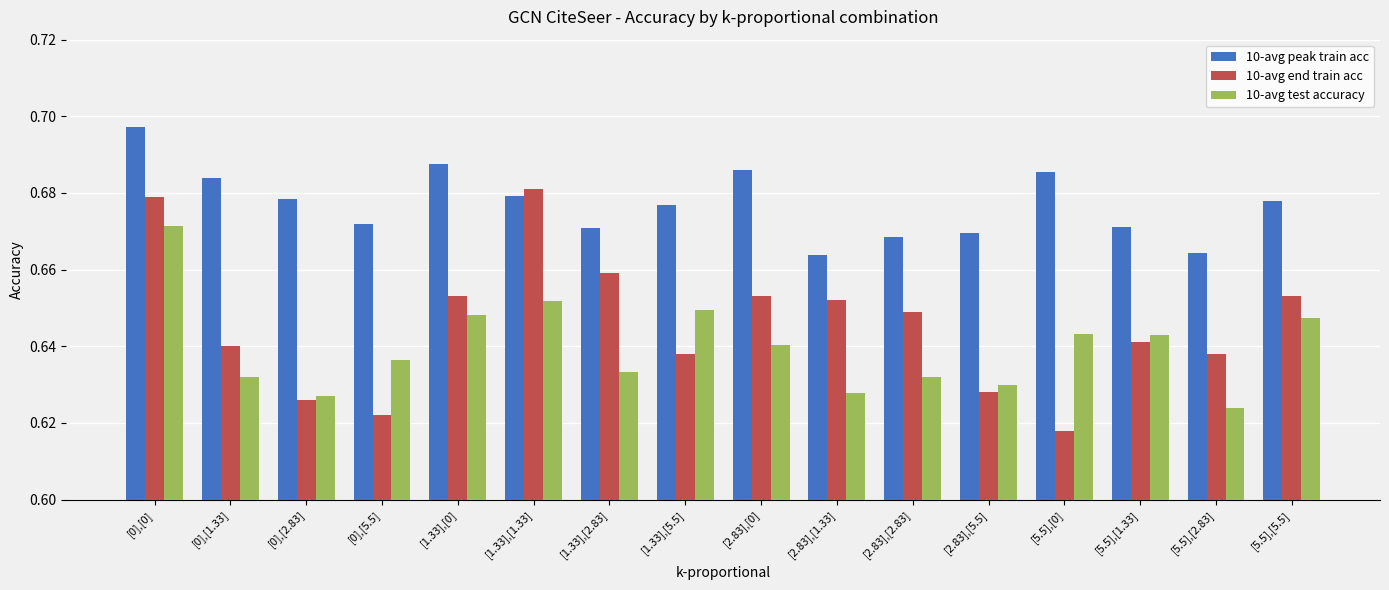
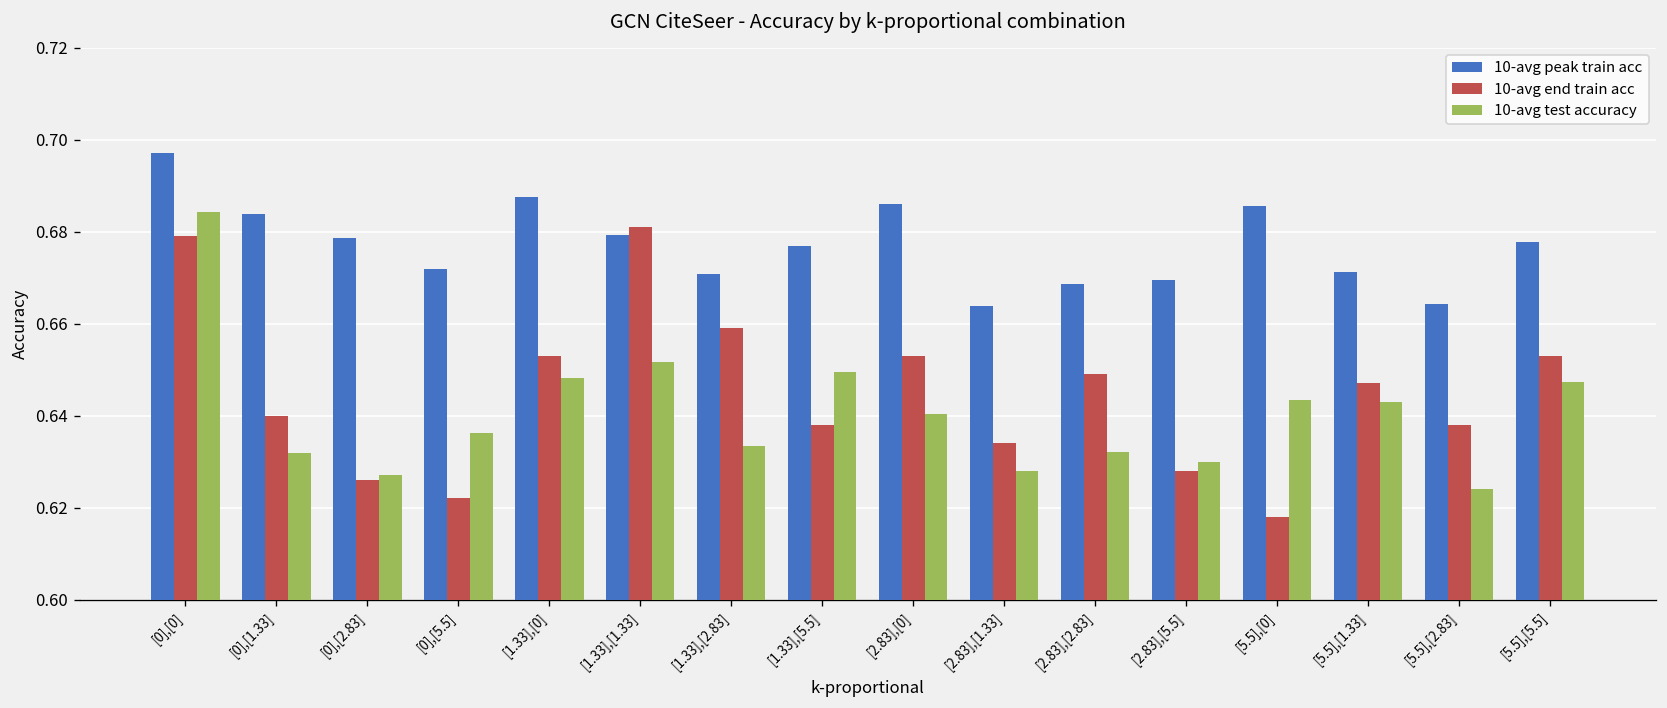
  {
    "10-avg peak train acc": {
      "[0],[0]": 0.697,
      "[0],[1.33]": 0.684,
      "[0],[2.83]": 0.679,
      "[0],[5.5]": 0.672,
      "[1.33],[0]": 0.688,
      "[1.33],[1.33]": 0.679,
      "[1.33],[2.83]": 0.671,
      "[1.33],[5.5]": 0.677,
      "[2.83],[0]": 0.686,
      "[2.83],[1.33]": 0.664,
      "[2.83],[2.83]": 0.669,
      "[2.83],[5.5]": 0.670,
      "[5.5],[0]": 0.686,
      "[5.5],[1.33]": 0.671,
      "[5.5],[2.83]": 0.664,
      "[5.5],[5.5]": 0.678
    },
    "10-avg end train acc": {
      "[0],[0]": 0.679,
      "[0],[1.33]": 0.640,
      "[0],[2.83]": 0.626,
      "[0],[5.5]": 0.622,
      "[1.33],[0]": 0.653,
      "[1.33],[1.33]": 0.681,
      "[1.33],[2.83]": 0.659,
      "[1.33],[5.5]": 0.638,
      "[2.83],[0]": 0.653,
-     "[2.83],[1.33]": 0.652,
+     "[2.83],[1.33]": 0.634,
      "[2.83],[2.83]": 0.649,
      "[2.83],[5.5]": 0.628,
      "[5.5],[0]": 0.618,
-     "[5.5],[1.33]": 0.641,
+     "[5.5],[1.33]": 0.647,
      "[5.5],[2.83]": 0.638,
      "[5.5],[5.5]": 0.653
    },
    "10-avg test accuracy": {
-     "[0],[0]": 0.671,
+     "[0],[0]": 0.684,
      "[0],[1.33]": 0.632,
      "[0],[2.83]": 0.627,
      "[0],[5.5]": 0.636,
      "[1.33],[0]": 0.648,
      "[1.33],[1.33]": 0.652,
      "[1.33],[2.83]": 0.633,
      "[1.33],[5.5]": 0.649,
      "[2.83],[0]": 0.640,
      "[2.83],[1.33]": 0.628,
      "[2.83],[2.83]": 0.632,
      "[2.83],[5.5]": 0.630,
      "[5.5],[0]": 0.643,
      "[5.5],[1.33]": 0.643,
      "[5.5],[2.83]": 0.624,
      "[5.5],[5.5]": 0.647
    }
  }
